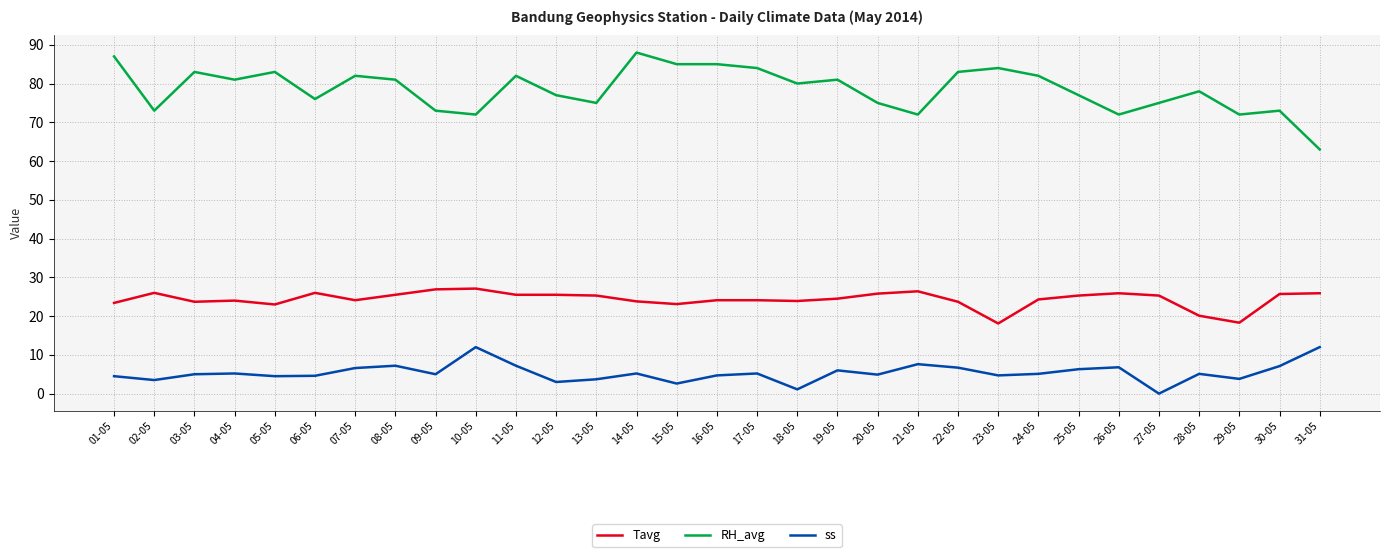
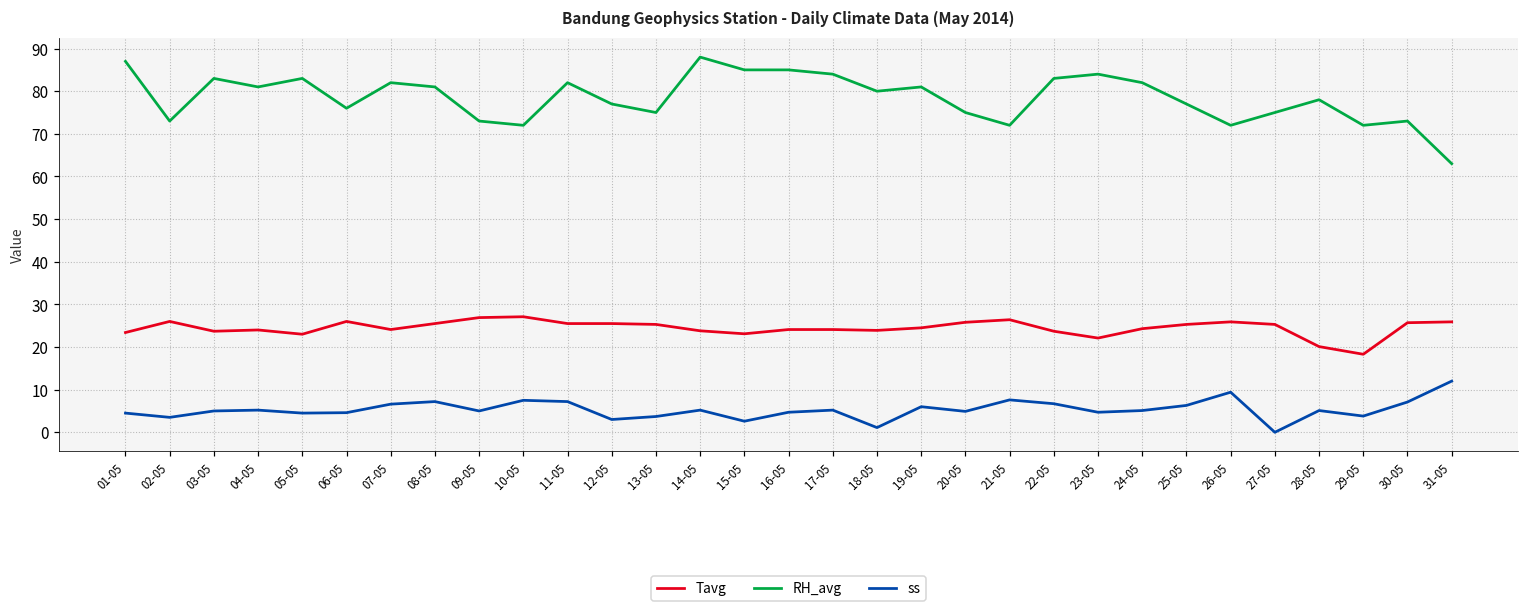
  {
    "Tavg": {
      "01-05": 23,
      "02-05": 26,
      "03-05": 24,
      "04-05": 24,
      "05-05": 23,
      "06-05": 26,
      "07-05": 24,
      "08-05": 26,
      "09-05": 27,
      "10-05": 27,
      "11-05": 26,
      "12-05": 26,
      "13-05": 25,
      "14-05": 24,
      "15-05": 23,
      "16-05": 24,
      "17-05": 24,
      "18-05": 24,
      "19-05": 25,
      "20-05": 26,
      "21-05": 26,
      "22-05": 24,
-     "23-05": 18,
+     "23-05": 22,
      "24-05": 24,
      "25-05": 25,
      "26-05": 26,
      "27-05": 25,
      "28-05": 20,
      "29-05": 18,
      "30-05": 26,
      "31-05": 26
    },
    "RH_avg": {
      "01-05": 87,
      "02-05": 73,
      "03-05": 83,
      "04-05": 81,
      "05-05": 83,
      "06-05": 76,
      "07-05": 82,
      "08-05": 81,
      "09-05": 73,
      "10-05": 72,
      "11-05": 82,
      "12-05": 77,
      "13-05": 75,
      "14-05": 88,
      "15-05": 85,
      "16-05": 85,
      "17-05": 84,
      "18-05": 80,
      "19-05": 81,
      "20-05": 75,
      "21-05": 72,
      "22-05": 83,
      "23-05": 84,
      "24-05": 82,
      "25-05": 77,
      "26-05": 72,
      "27-05": 75,
      "28-05": 78,
      "29-05": 72,
      "30-05": 73,
      "31-05": 63
    },
    "ss": {
      "01-05": 5,
      "02-05": 4,
      "03-05": 5,
      "04-05": 5,
      "05-05": 5,
      "06-05": 5,
      "07-05": 7,
      "08-05": 7,
      "09-05": 5,
-     "10-05": 12,
+     "10-05": 8,
      "11-05": 7,
      "12-05": 3,
      "13-05": 4,
      "14-05": 5,
      "15-05": 3,
      "16-05": 5,
      "17-05": 5,
      "18-05": 1,
      "19-05": 6,
      "20-05": 5,
      "21-05": 8,
      "22-05": 7,
      "23-05": 5,
      "24-05": 5,
      "25-05": 6,
-     "26-05": 7,
+     "26-05": 9,
      "27-05": 0,
      "28-05": 5,
      "29-05": 4,
      "30-05": 7,
      "31-05": 12
    }
  }
